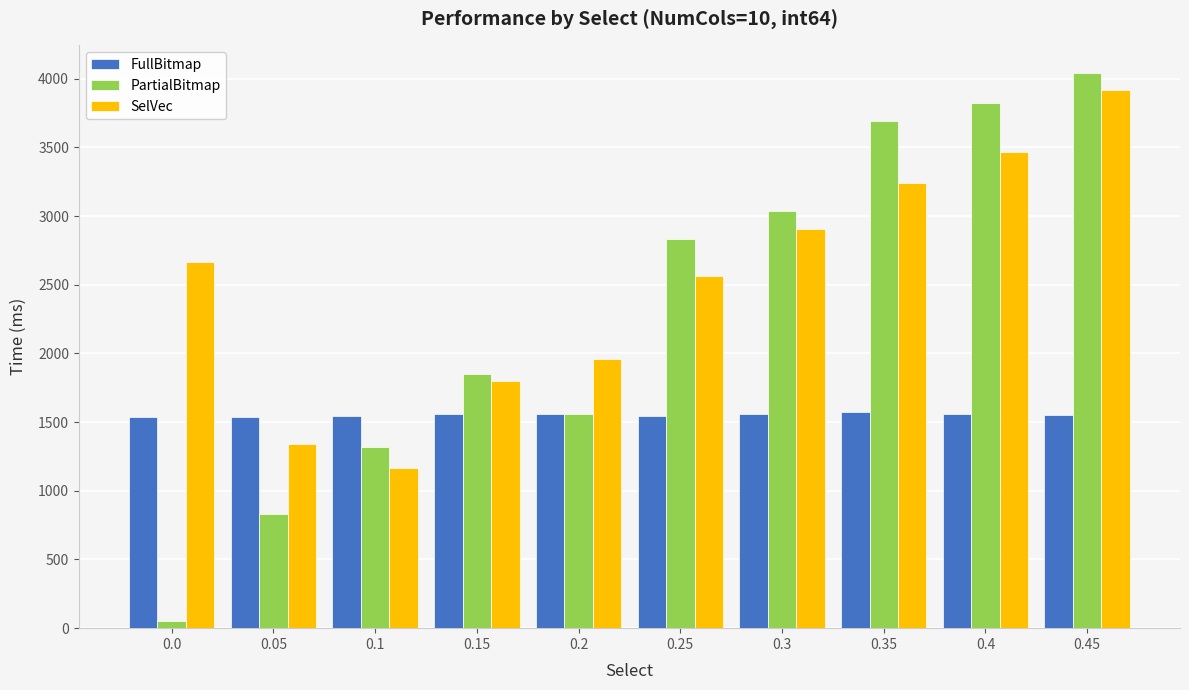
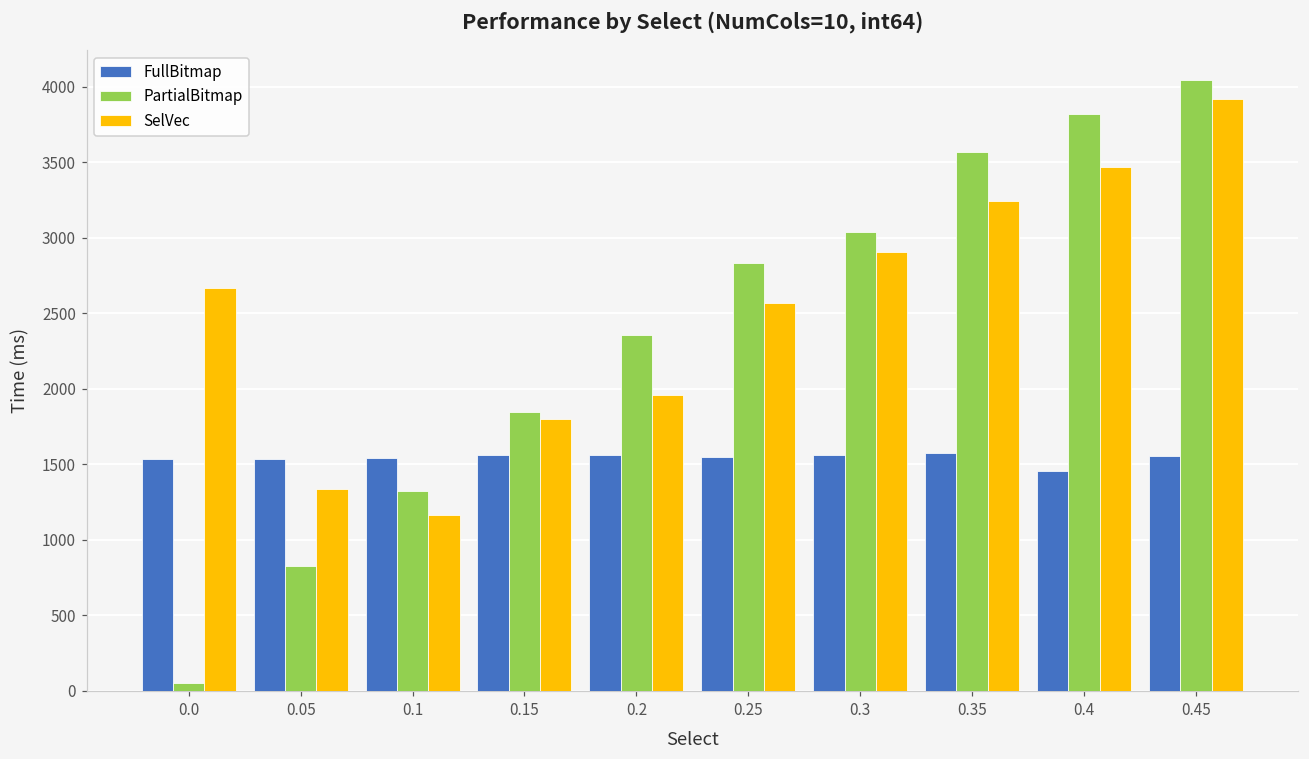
  {
    "FullBitmap": {
      "0.0": 1540,
      "0.05": 1540,
      "0.1": 1540,
      "0.15": 1560,
      "0.2": 1560,
      "0.25": 1550,
      "0.3": 1560,
      "0.35": 1570,
-     "0.4": 1560,
+     "0.4": 1460,
      "0.45": 1550
    },
    "PartialBitmap": {
      "0.0": 50,
      "0.05": 830,
      "0.1": 1320,
      "0.15": 1850,
-     "0.2": 1560,
+     "0.2": 2350,
      "0.25": 2830,
      "0.3": 3040,
-     "0.35": 3690,
+     "0.35": 3570,
      "0.4": 3820,
      "0.45": 4040
    },
    "SelVec": {
      "0.0": 2670,
      "0.05": 1340,
      "0.1": 1170,
      "0.15": 1800,
      "0.2": 1960,
      "0.25": 2570,
      "0.3": 2900,
      "0.35": 3240,
      "0.4": 3470,
      "0.45": 3920
    }
  }
